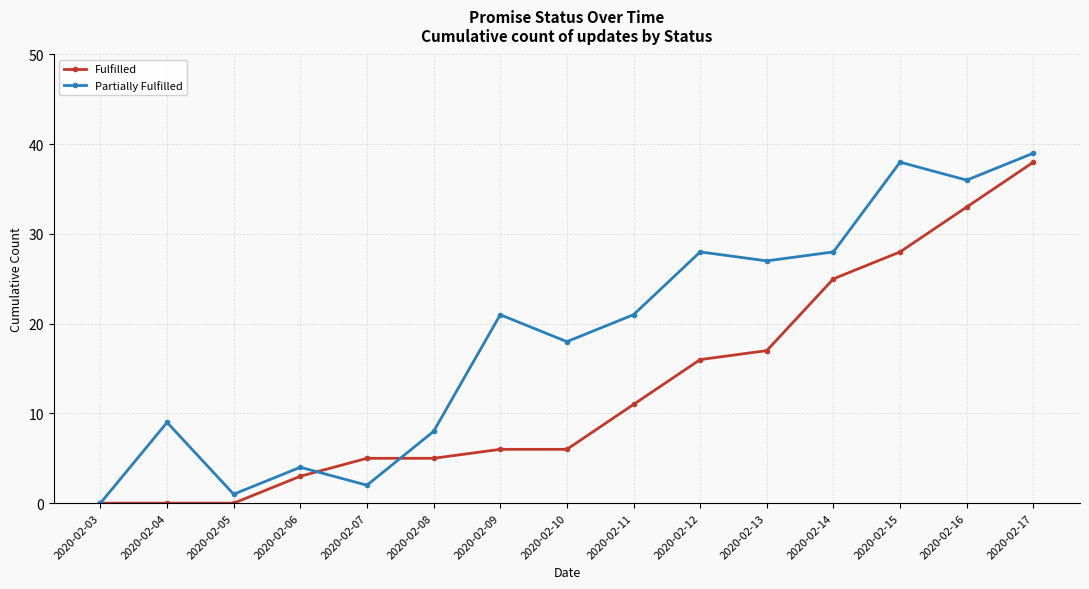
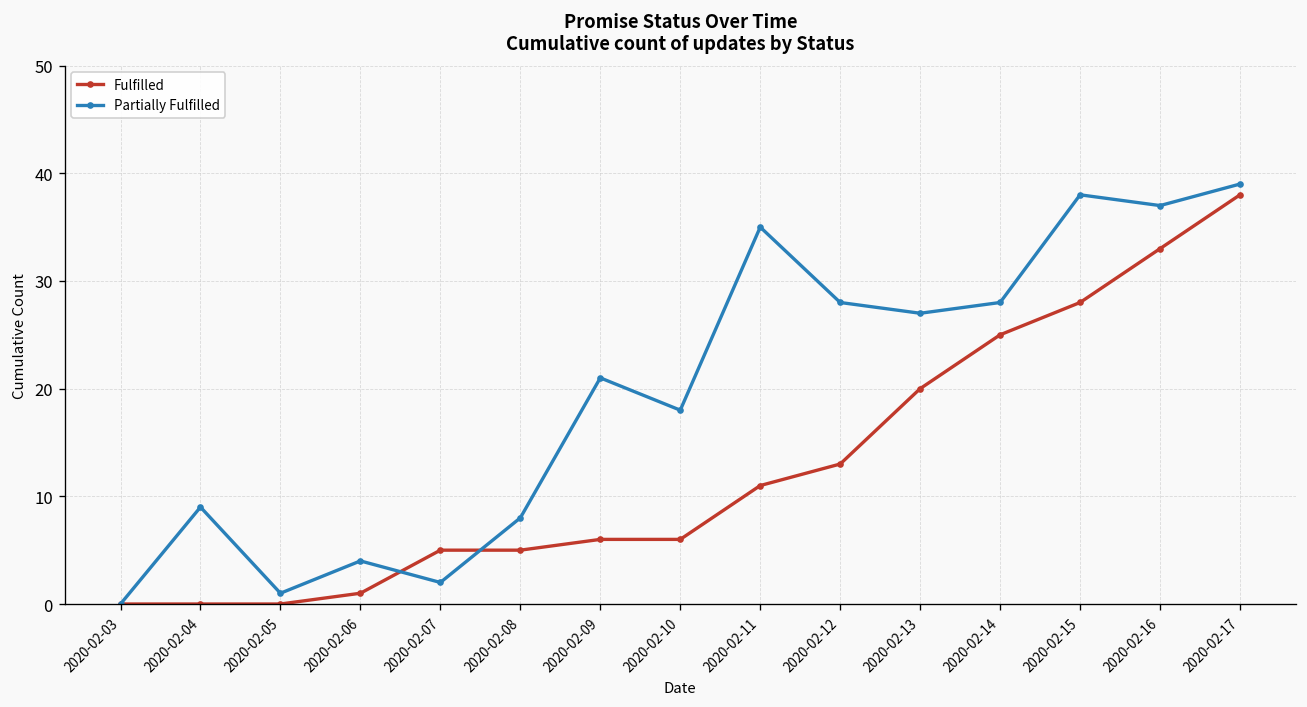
  {
    "Fulfilled": {
      "2020-02-04": 0,
      "2020-02-05": 0,
-     "2020-02-06": 3,
+     "2020-02-06": 1,
      "2020-02-07": 5,
      "2020-02-08": 5,
      "2020-02-09": 6,
      "2020-02-10": 6,
      "2020-02-11": 11,
-     "2020-02-12": 16,
-     "2020-02-13": 17,
+     "2020-02-12": 13,
+     "2020-02-13": 20,
      "2020-02-14": 25,
      "2020-02-15": 28,
      "2020-02-16": 33,
      "2020-02-17": 38
    },
    "Partially Fulfilled": {
      "2020-02-04": 9,
      "2020-02-05": 1,
      "2020-02-06": 4,
      "2020-02-07": 2,
      "2020-02-08": 8,
      "2020-02-09": 21,
      "2020-02-10": 18,
-     "2020-02-11": 21,
+     "2020-02-11": 35,
      "2020-02-12": 28,
      "2020-02-13": 27,
      "2020-02-14": 28,
      "2020-02-15": 38,
-     "2020-02-16": 36,
+     "2020-02-16": 37,
      "2020-02-17": 39
    }
  }
